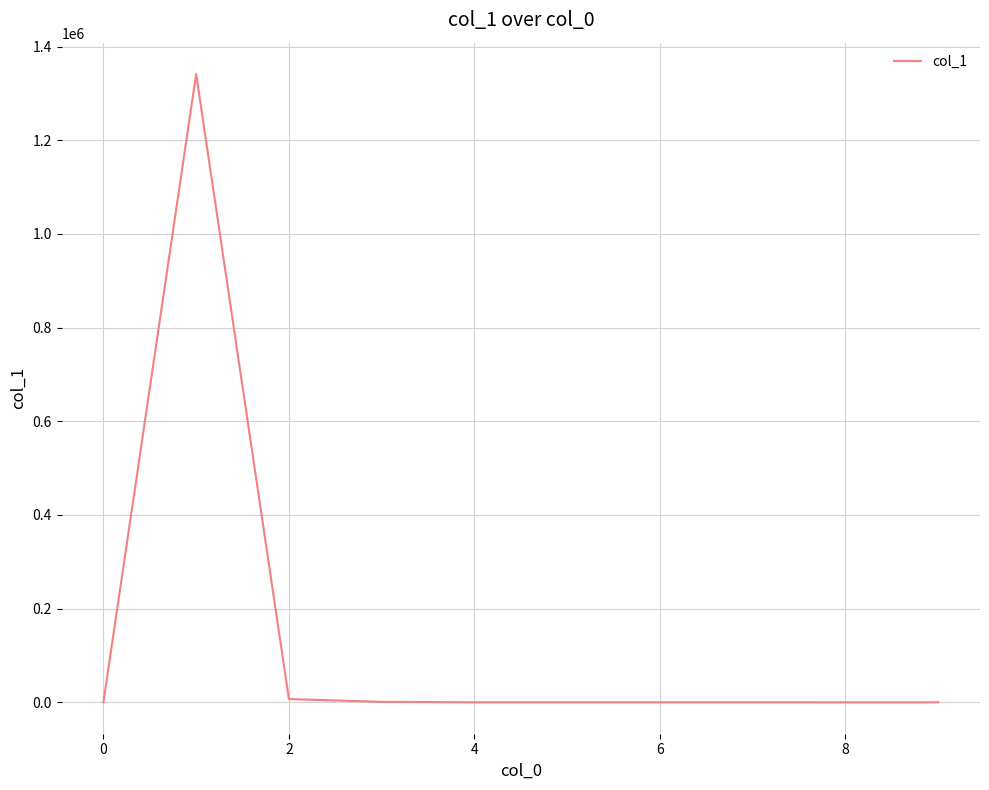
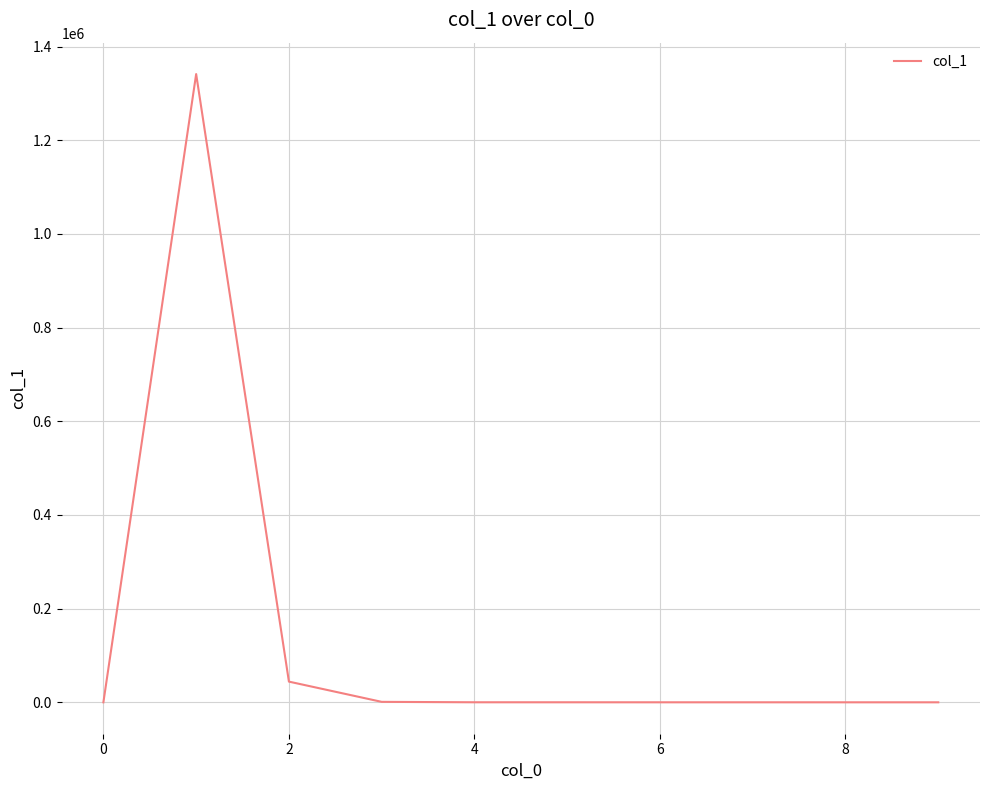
  {
    "0": 0,
-   "2": 10000,
+   "2": 40000,
    "4": 0,
    "6": 0,
    "8": 0
  }
